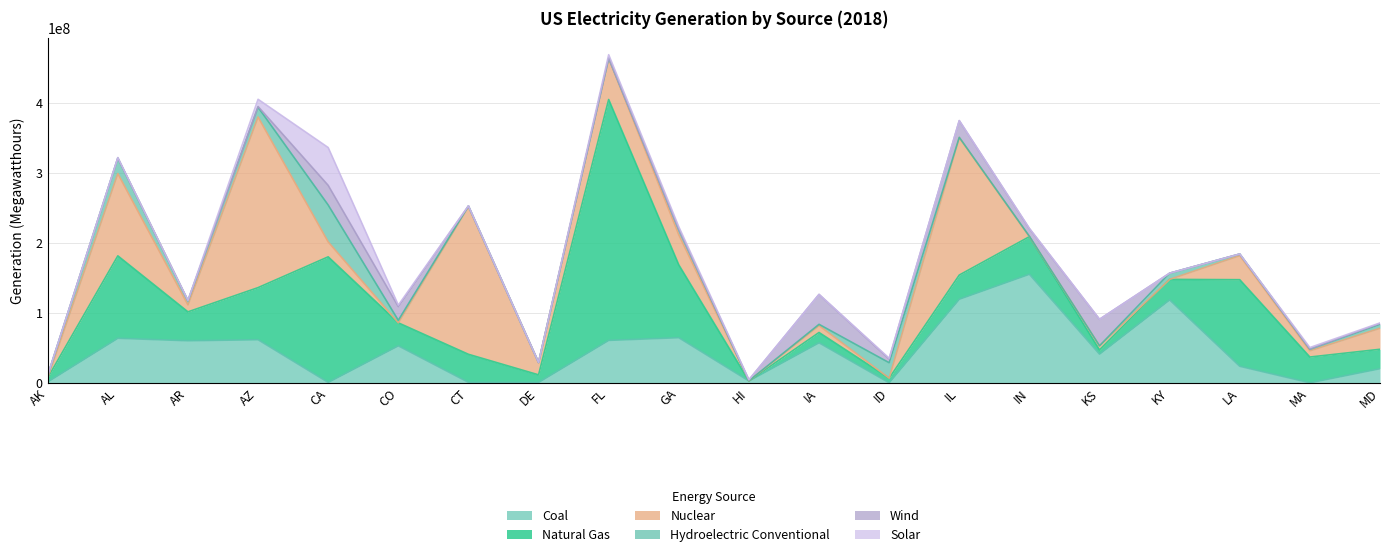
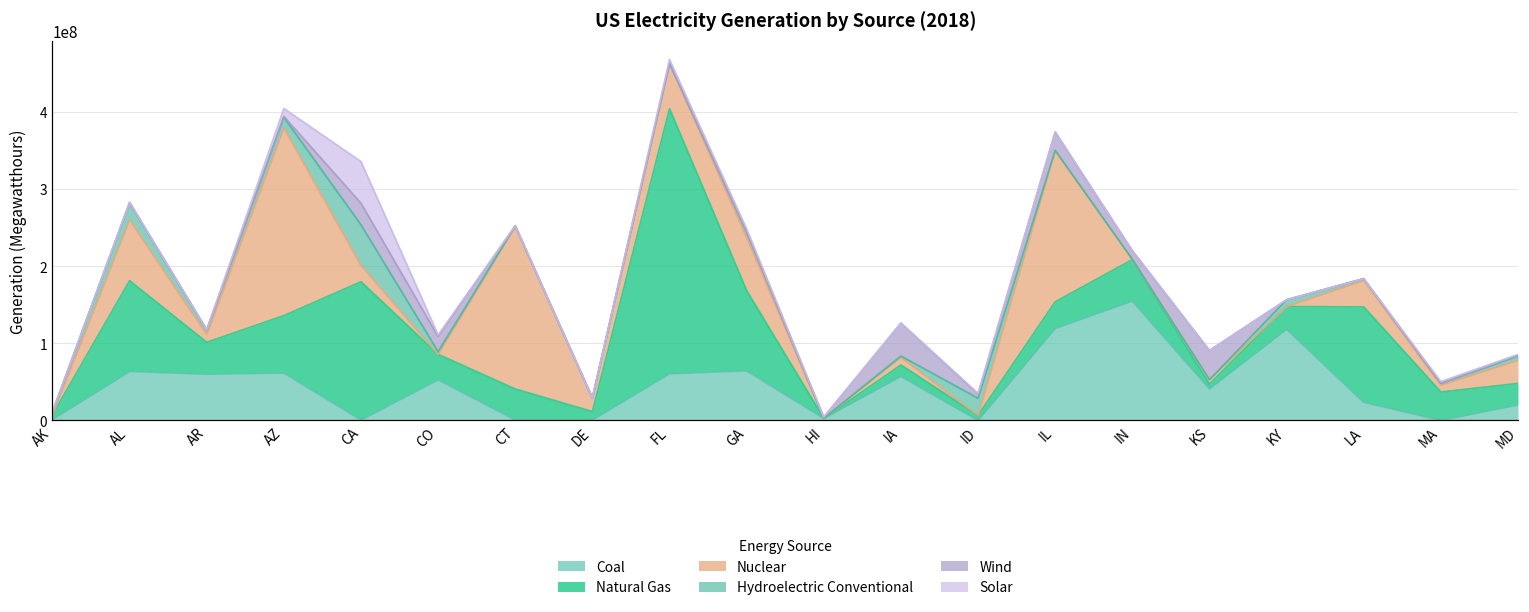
  {
    "Nuclear": {
-     "AL": 120000000,
+     "AL": 80000000,
      "AR": 10000000,
      "AZ": 240000000,
      "CA": 20000000,
-     "GA": 40000000,
+     "GA": 70000000,
      "MD": 30000000
    }
  }
